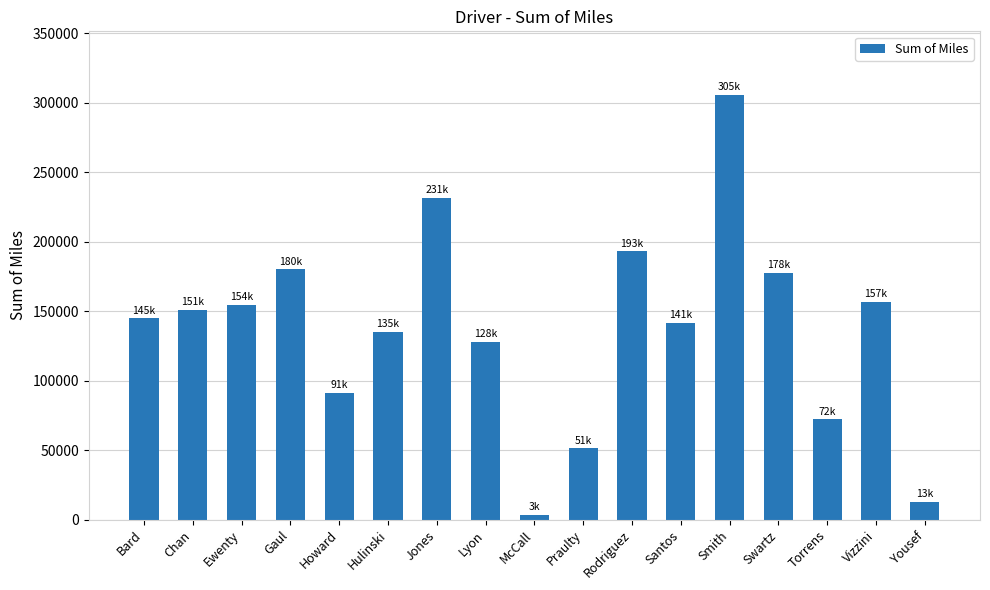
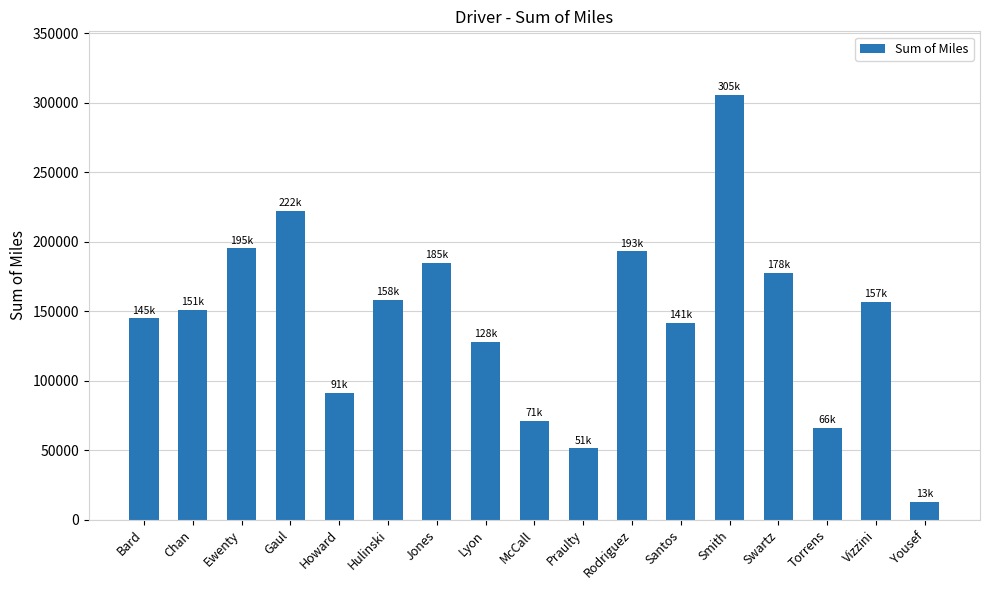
  {
    "Bard": "145k",
    "Chan": "151k",
-   "Ewenty": "154k",
-   "Gaul": "180k",
+   "Ewenty": "195k",
+   "Gaul": "222k",
    "Howard": "91k",
-   "Hulinski": "135k",
-   "Jones": "231k",
+   "Hulinski": "158k",
+   "Jones": "185k",
    "Lyon": "128k",
-   "McCall": "3k",
+   "McCall": "71k",
    "Praulty": "51k",
    "Rodriguez": "193k",
    "Santos": "141k",
    "Smith": "305k",
    "Swartz": "178k",
-   "Torrens": "72k",
+   "Torrens": "66k",
    "Vizzini": "157k",
    "Yousef": "13k"
  }
